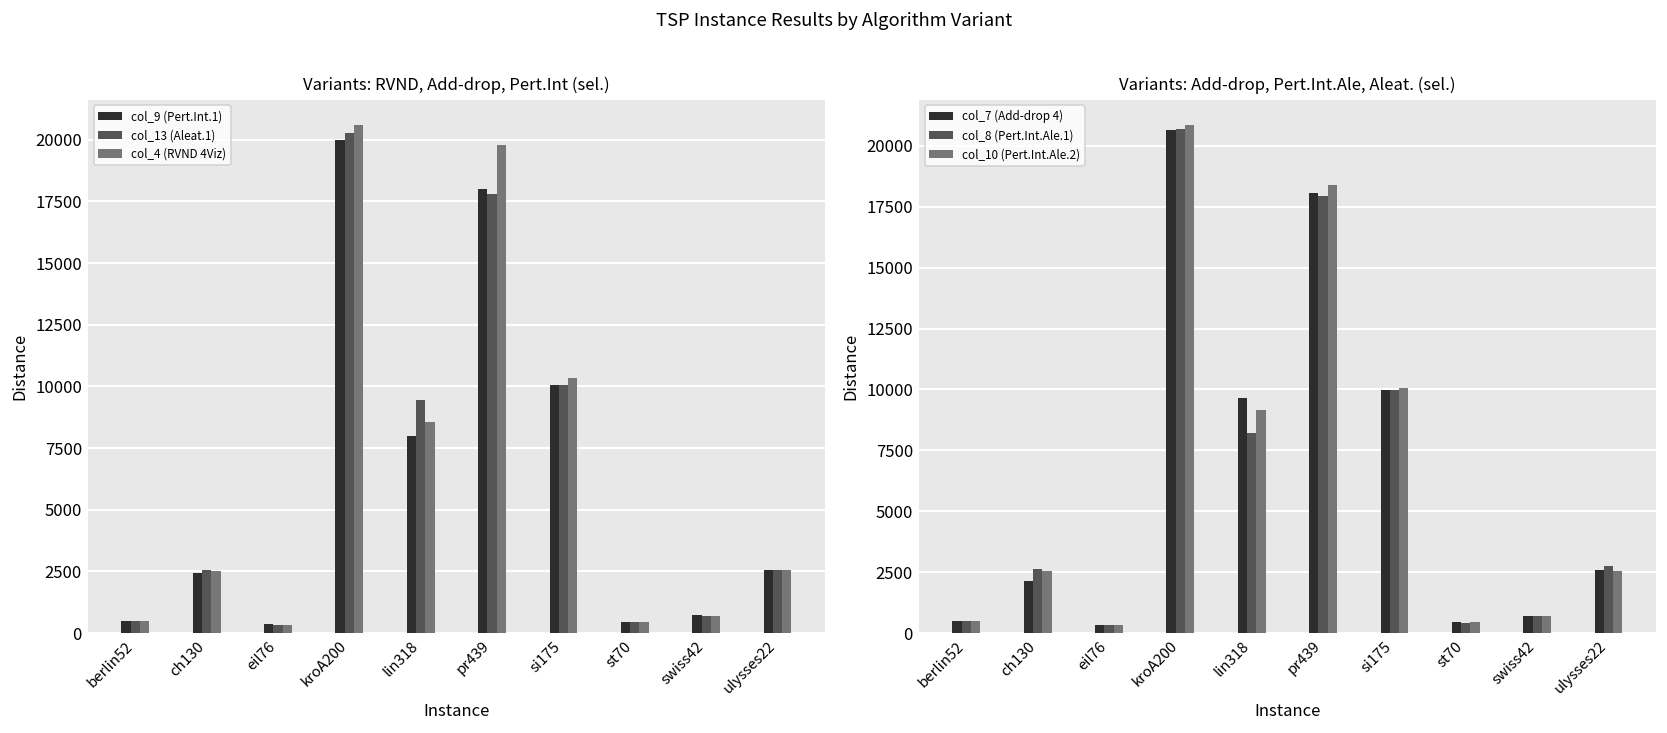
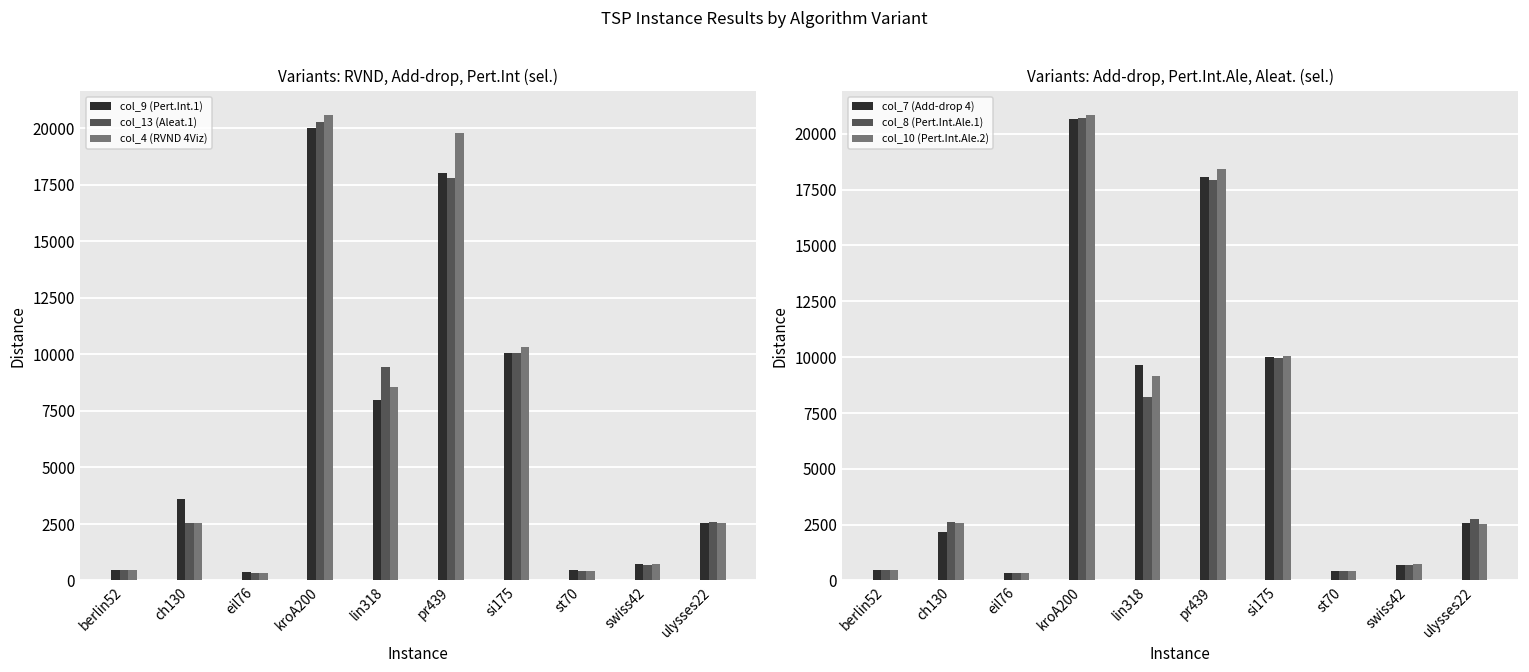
  {
    "Variants: RVND, Add-drop, Pert.Int (sel.)": {
      "col_9 (Pert.Int.1)": {
        "berlin52": 500,
-       "ch130": 2400,
+       "ch130": 3600,
        "eil76": 400,
        "kroA200": 20000,
        "lin318": 8000,
        "pr439": 18000,
        "si175": 10000,
        "st70": 400,
        "swiss42": 700,
        "ulysses22": 2500
      }
    },
    "Variants: Add-drop, Pert.Int.Ale, Aleat. (sel.)": {
      "col_7 (Add-drop 4)": {
        "berlin52": 500,
        "ch130": 2200,
        "eil76": 300,
        "kroA200": 20600,
        "lin318": 9600,
        "pr439": 18100,
        "si175": 10000,
        "st70": 400,
        "swiss42": 700,
        "ulysses22": 2600
      }
    }
  }
